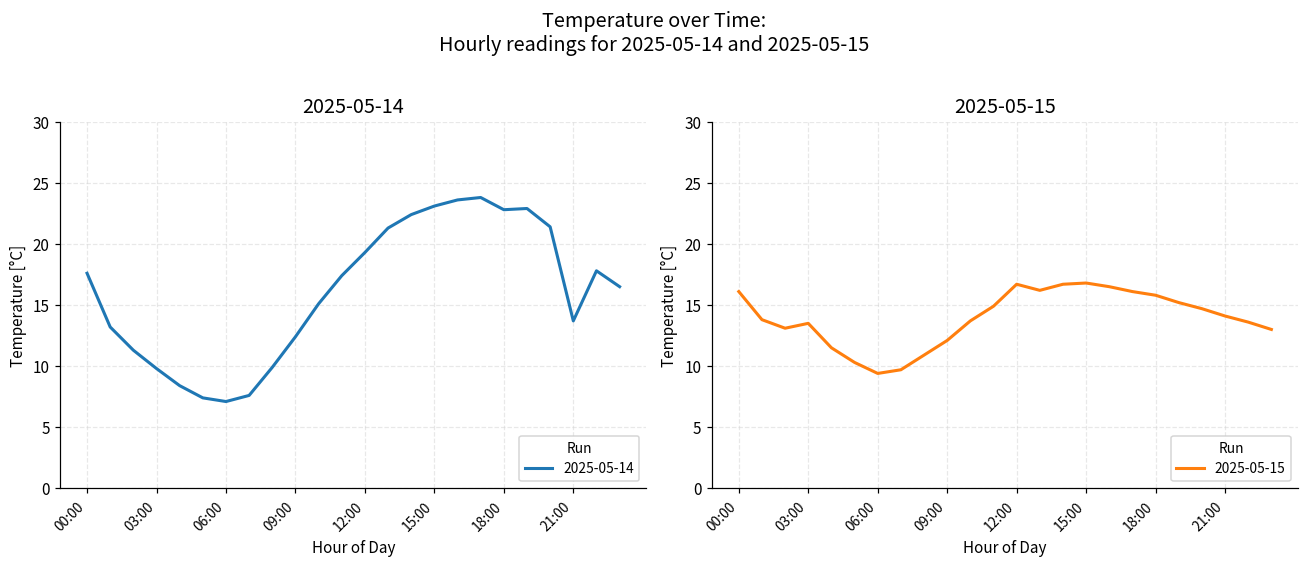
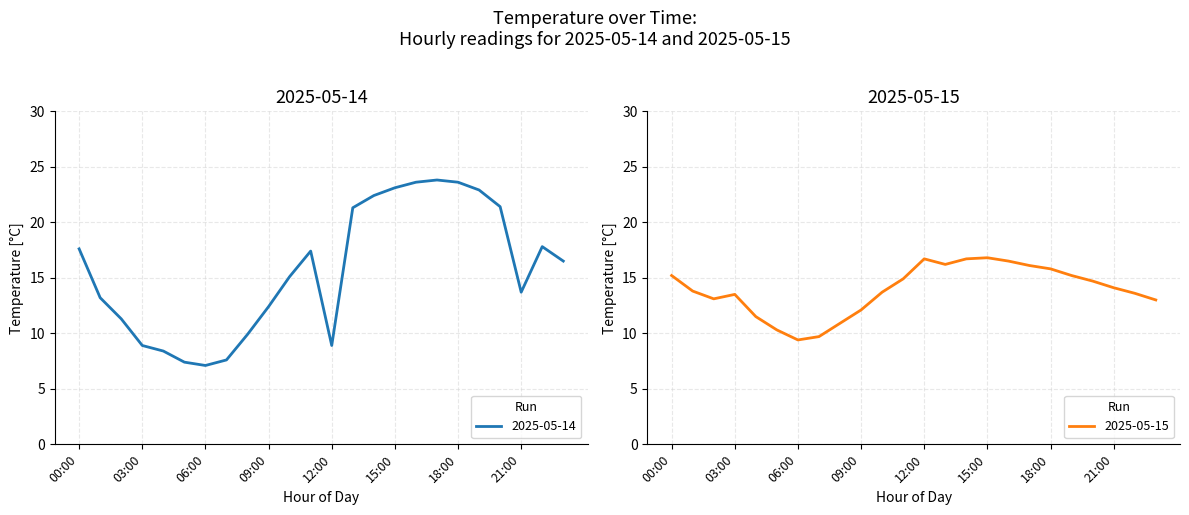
  {
    "2025-05-14": {
      "00:00": 17.6,
-     "03:00": 9.8,
+     "03:00": 8.9,
      "06:00": 7.1,
      "09:00": 12.4,
-     "12:00": 19.3,
+     "12:00": 8.9,
      "15:00": 23.1,
-     "18:00": 22.8,
+     "18:00": 23.6,
      "21:00": 13.7
    },
    "2025-05-15": {
-     "00:00": 16.1,
+     "00:00": 15.2,
      "03:00": 13.5,
      "06:00": 9.4,
      "09:00": 12.1,
      "12:00": 16.7,
      "15:00": 16.8,
      "18:00": 15.8,
      "21:00": 14.1
    }
  }
